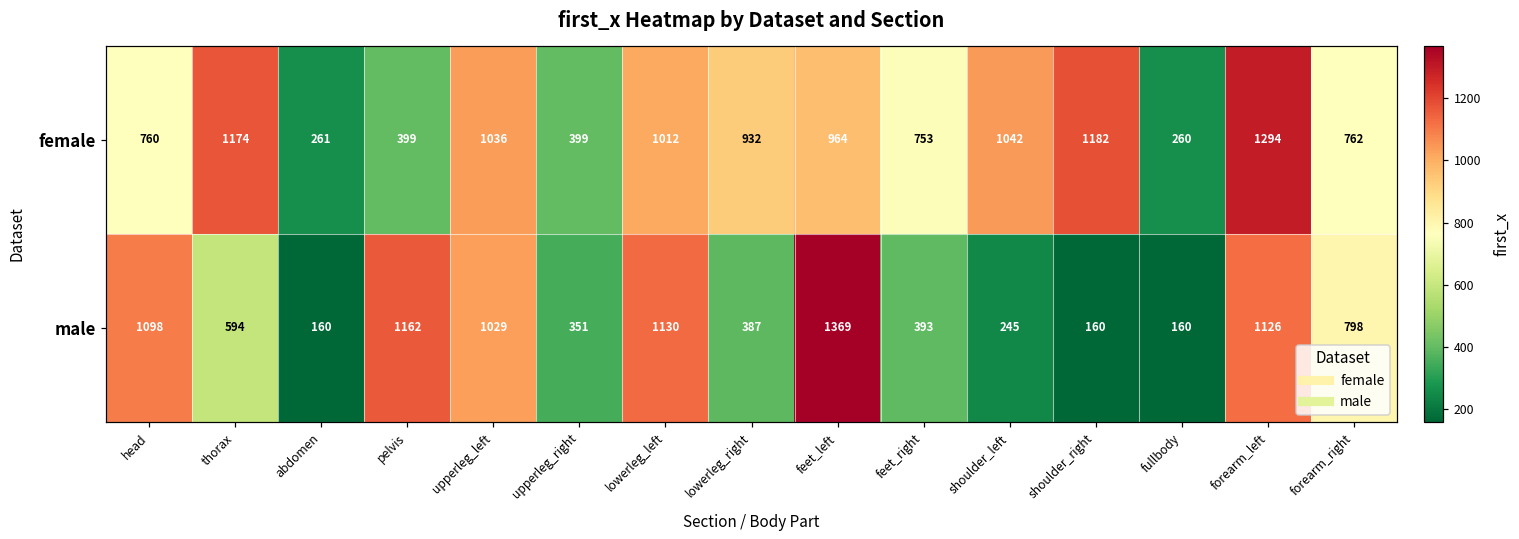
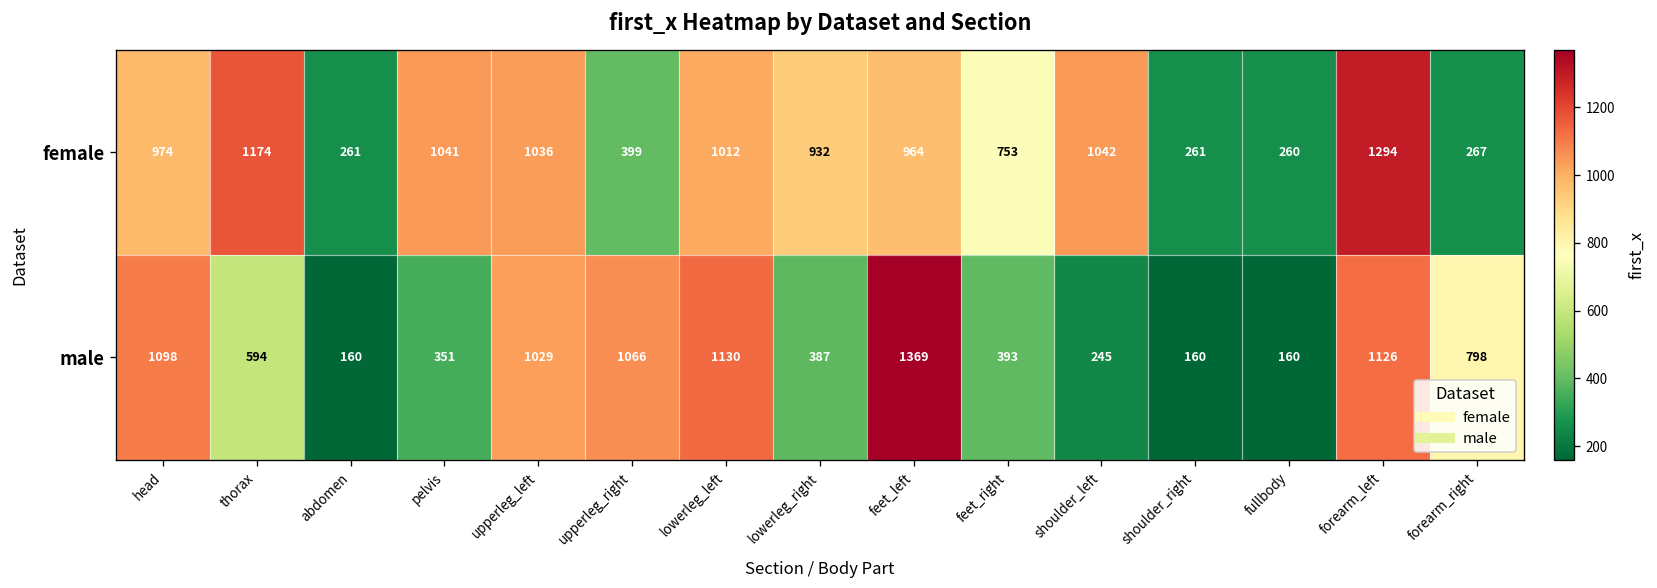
  {
    "female": {
-     "head": 760,
+     "head": 974,
      "thorax": 1174,
      "abdomen": 261,
-     "pelvis": 399,
+     "pelvis": 1041,
      "upperleg_left": 1036,
      "upperleg_right": 399,
      "lowerleg_left": 1012,
      "lowerleg_right": 932,
      "feet_left": 964,
      "feet_right": 753,
      "shoulder_left": 1042,
-     "shoulder_right": 1182,
+     "shoulder_right": 261,
      "fullbody": 260,
      "forearm_left": 1294,
-     "forearm_right": 762
+     "forearm_right": 267
    },
    "male": {
      "head": 1098,
      "thorax": 594,
      "abdomen": 160,
-     "pelvis": 1162,
+     "pelvis": 351,
      "upperleg_left": 1029,
-     "upperleg_right": 351,
+     "upperleg_right": 1066,
      "lowerleg_left": 1130,
      "lowerleg_right": 387,
      "feet_left": 1369,
      "feet_right": 393,
      "shoulder_left": 245,
      "shoulder_right": 160,
      "fullbody": 160,
      "forearm_left": 1126,
      "forearm_right": 798
    }
  }
